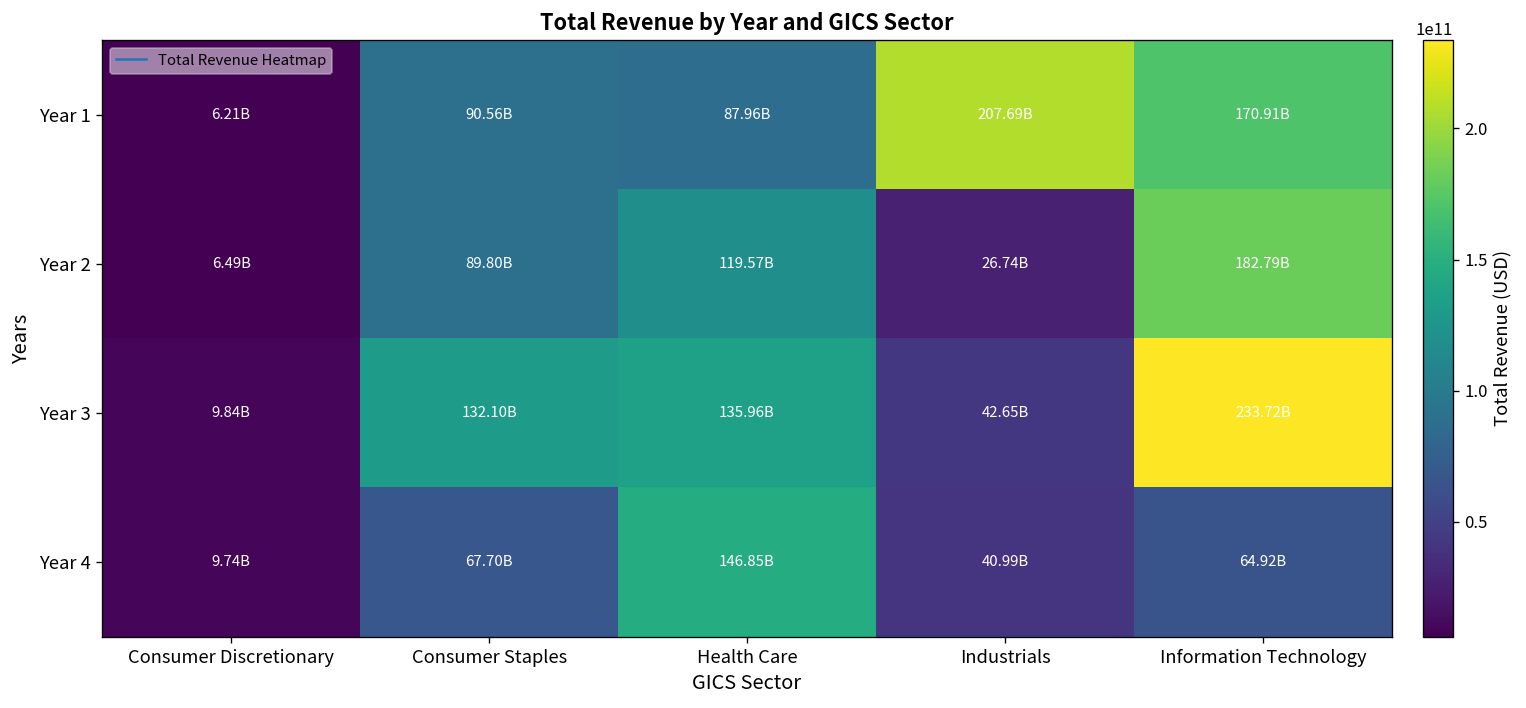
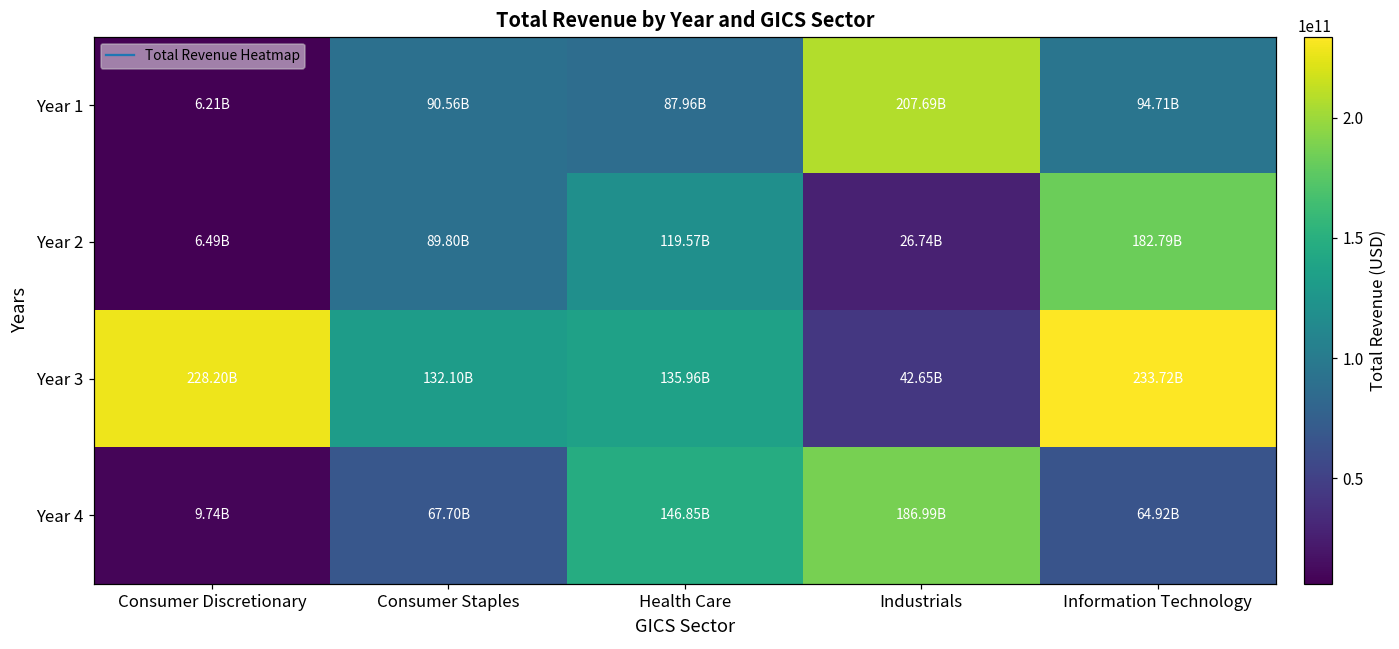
  {
    "Year 1": {
      "Consumer Discretionary": "6.21B",
      "Consumer Staples": "90.56B",
      "Health Care": "87.96B",
      "Industrials": "207.69B",
-     "Information Technology": "170.91B"
+     "Information Technology": "94.71B"
    },
    "Year 2": {
      "Consumer Discretionary": "6.49B",
      "Consumer Staples": "89.80B",
      "Health Care": "119.57B",
      "Industrials": "26.74B",
      "Information Technology": "182.79B"
    },
    "Year 3": {
-     "Consumer Discretionary": "9.84B",
+     "Consumer Discretionary": "228.20B",
      "Consumer Staples": "132.10B",
      "Health Care": "135.96B",
      "Industrials": "42.65B",
      "Information Technology": "233.72B"
    },
    "Year 4": {
      "Consumer Discretionary": "9.74B",
      "Consumer Staples": "67.70B",
      "Health Care": "146.85B",
-     "Industrials": "40.99B",
+     "Industrials": "186.99B",
      "Information Technology": "64.92B"
    }
  }
